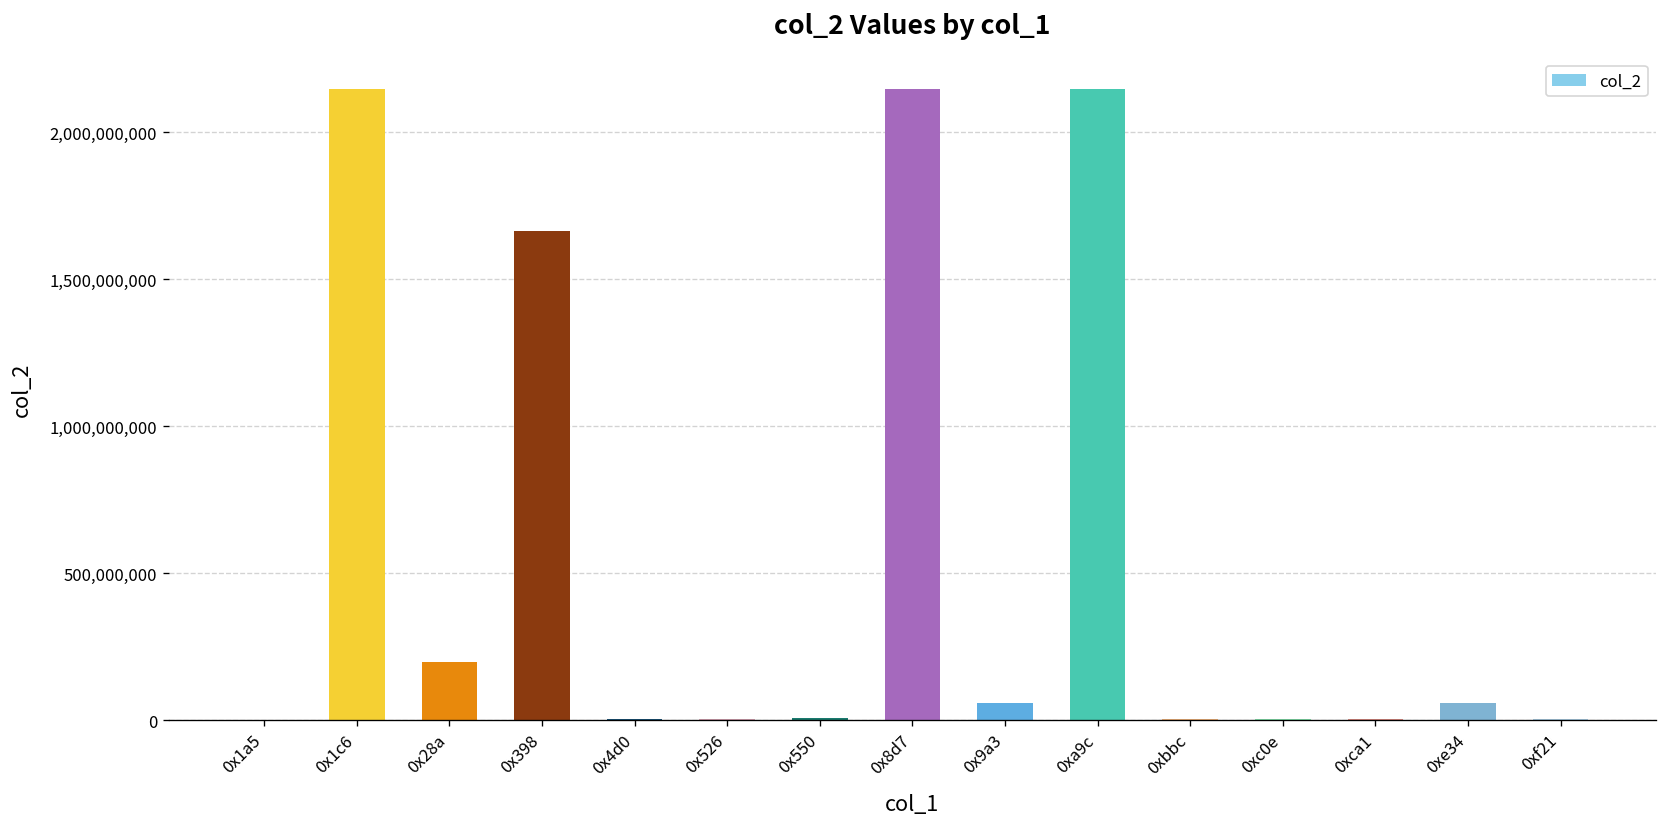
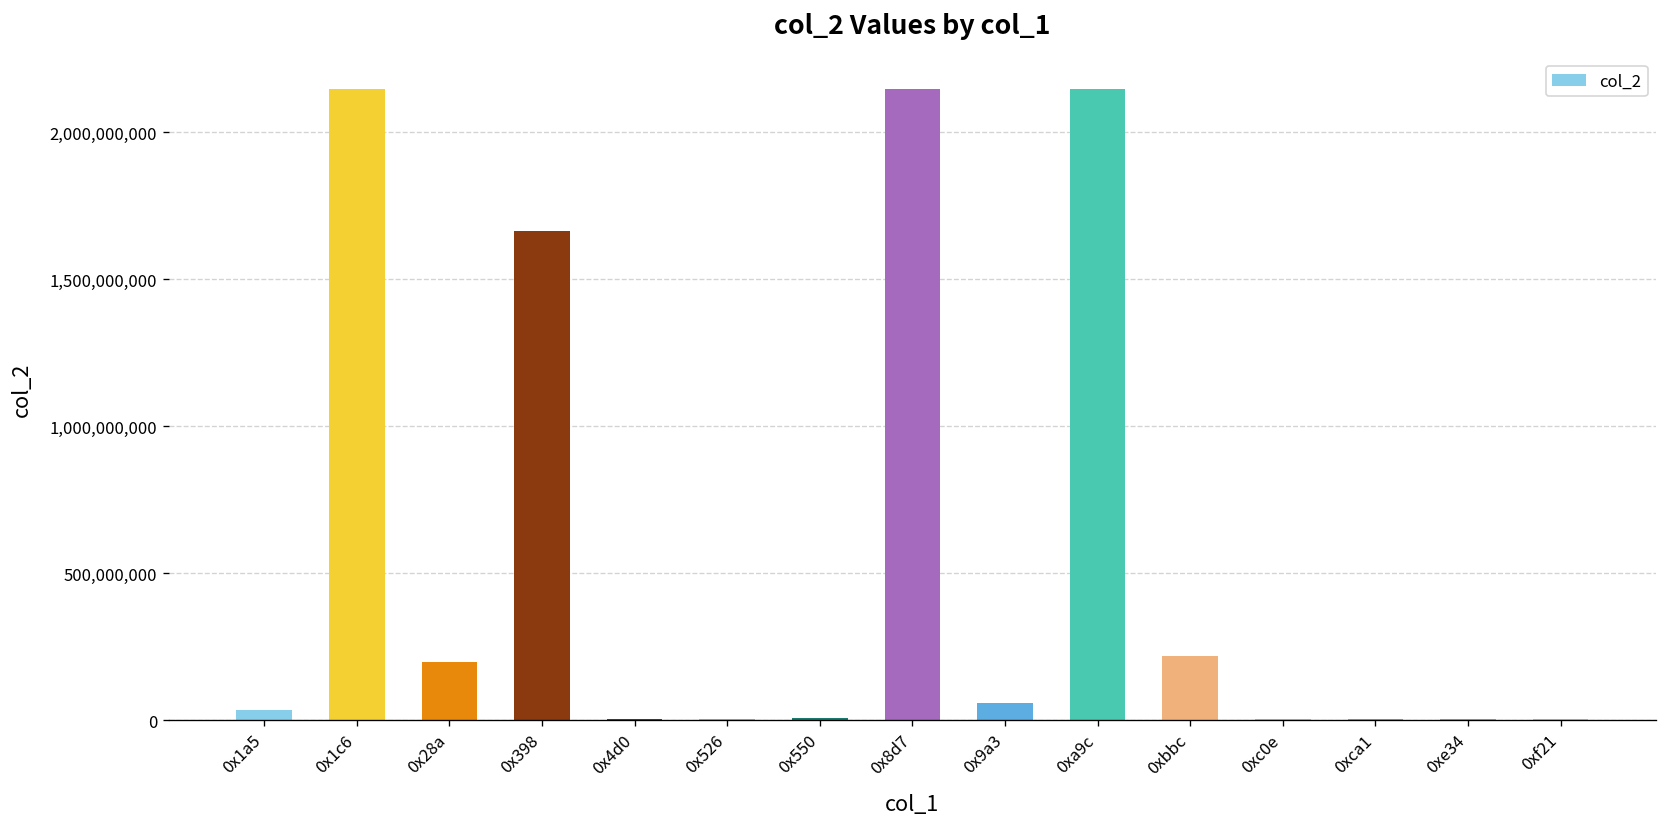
  {
-   "0x1a5": "0",
+   "0x1a5": "30,000,000",
    "0x1c6": "2,150,000,000",
    "0x28a": "200,000,000",
    "0x398": "1,660,000,000",
    "0x8d7": "2,150,000,000",
    "0x9a3": "60,000,000",
    "0xa9c": "2,150,000,000",
-   "0xbbc": "0",
-   "0xe34": "60,000,000"
+   "0xbbc": "220,000,000",
+   "0xe34": "0"
  }
